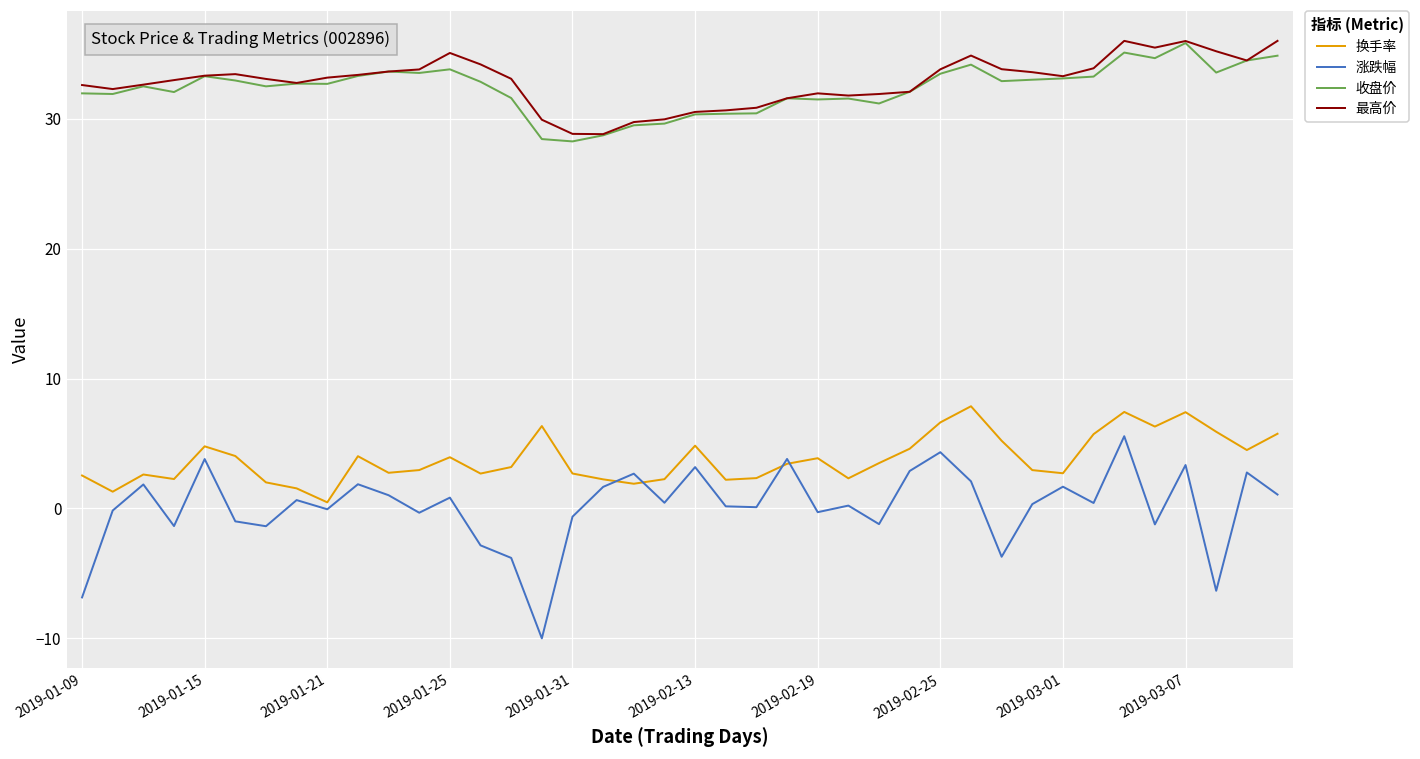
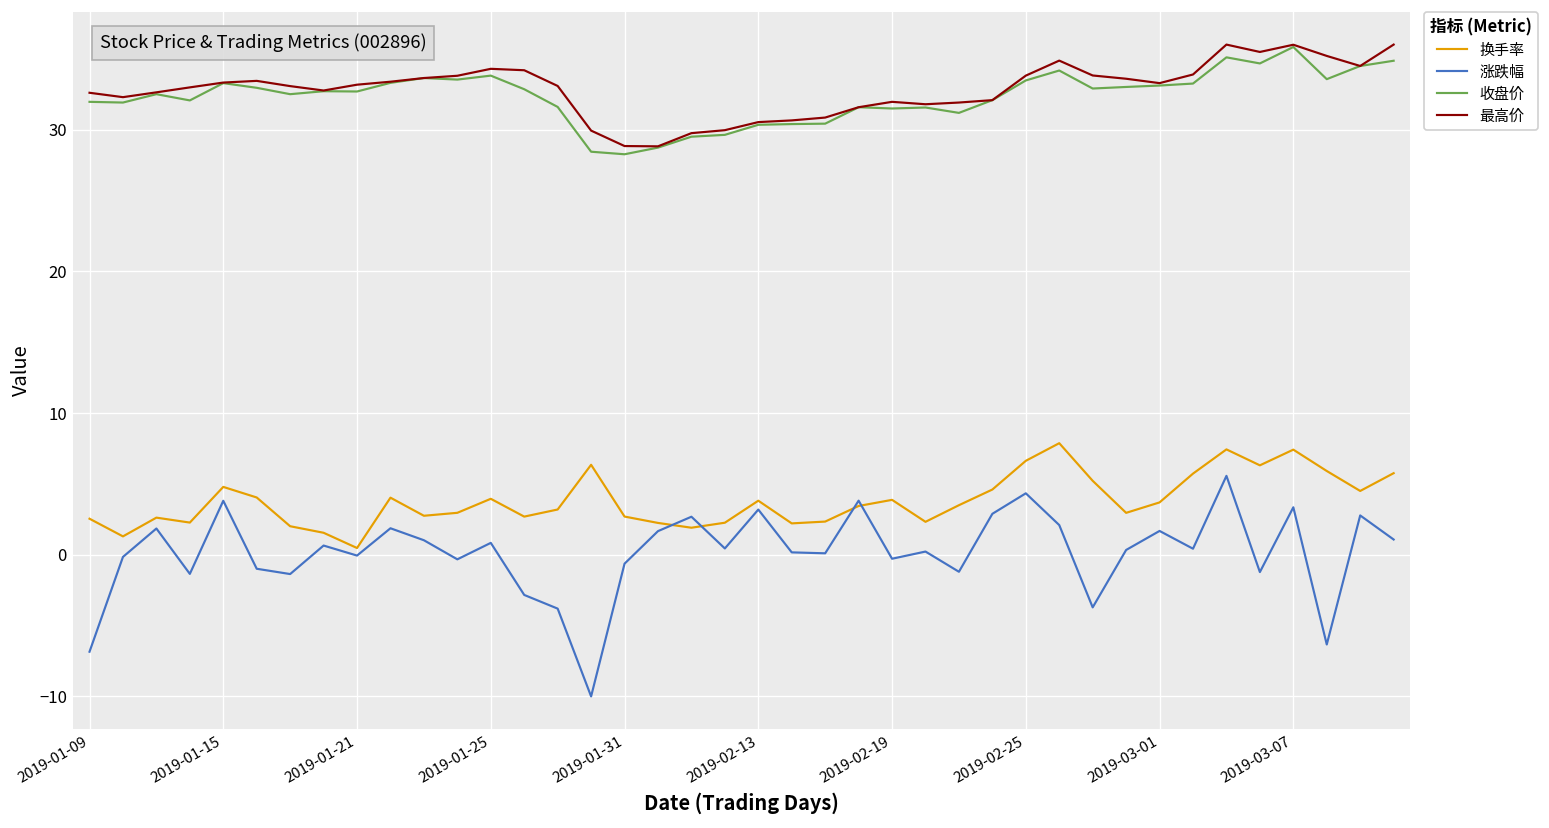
  {
    "换手率": {
      "2019-01-09": 2.5,
      "2019-01-15": 4.8,
      "2019-01-21": 0.5,
      "2019-01-25": 3.9,
      "2019-01-31": 2.7,
-     "2019-02-13": 4.8,
+     "2019-02-13": 3.8,
      "2019-02-19": 3.9,
      "2019-02-25": 6.6,
-     "2019-03-01": 2.7,
+     "2019-03-01": 3.7,
      "2019-03-07": 7.4
    },
    "涨跌幅": {
      "2019-01-09": -6.8,
      "2019-01-15": 3.8,
      "2019-01-21": -0.1,
      "2019-01-25": 0.8,
      "2019-01-31": -0.6,
      "2019-02-13": 3.2,
      "2019-02-19": -0.3,
      "2019-02-25": 4.3,
      "2019-03-01": 1.7,
      "2019-03-07": 3.3
    },
    "收盘价": {
      "2019-01-09": 32.0,
      "2019-01-21": 32.7,
      "2019-01-25": 33.8,
      "2019-01-31": 28.3,
      "2019-02-19": 31.5,
      "2019-02-25": 33.5
    },
    "最高价": {
      "2019-01-09": 32.6,
      "2019-01-21": 33.2,
-     "2019-01-25": 35.1,
+     "2019-01-25": 34.3,
      "2019-01-31": 28.8,
      "2019-02-19": 32.0,
      "2019-02-25": 33.8
    }
  }
